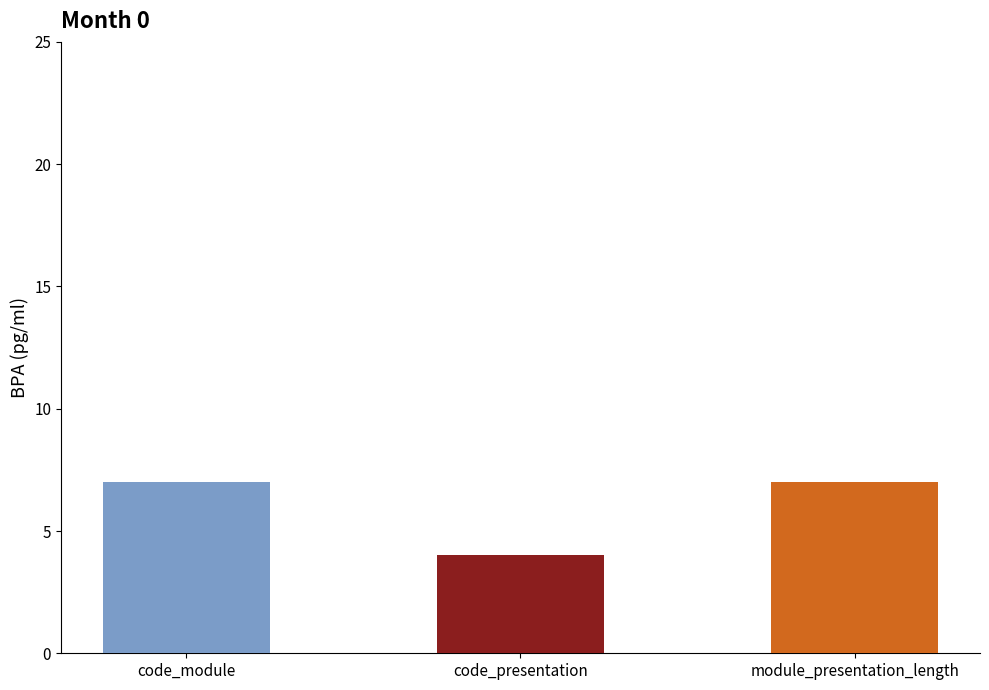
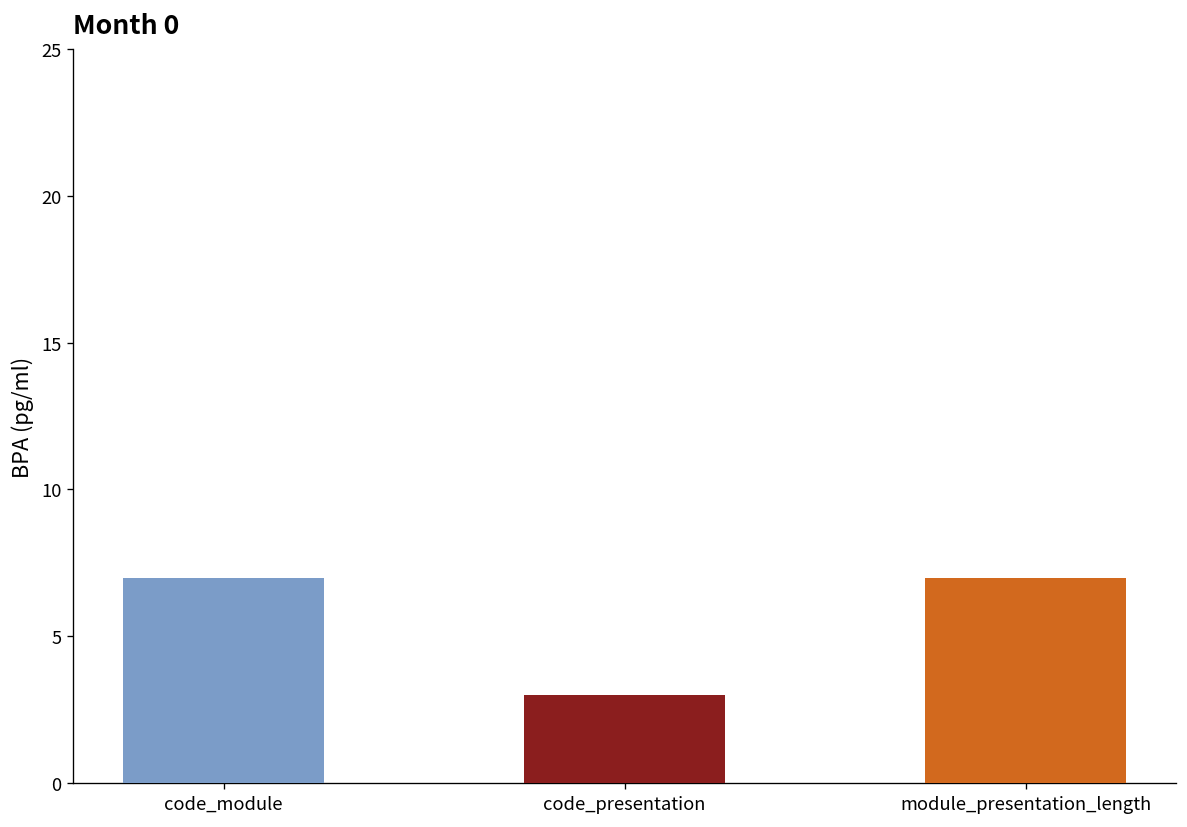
  {
    "code_module": 7,
-   "code_presentation": 4,
+   "code_presentation": 3,
    "module_presentation_length": 7
  }
